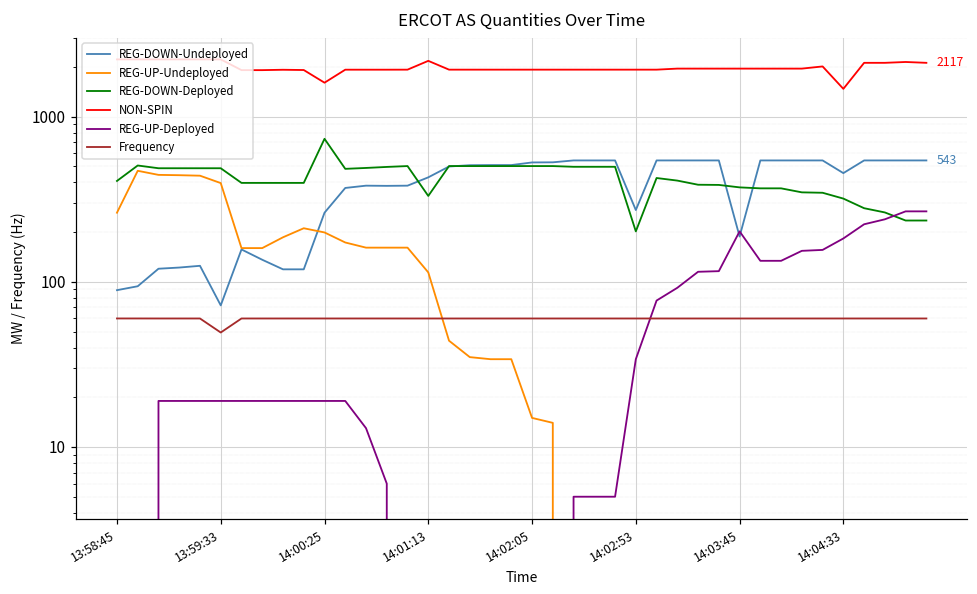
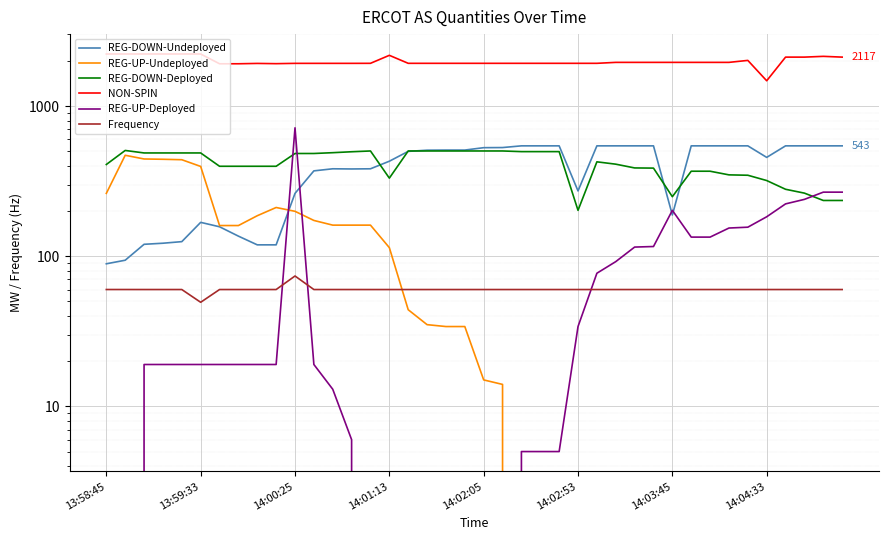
  {
    "REG-DOWN-Undeployed": {
      "13:58:45": 90,
-     "13:59:33": 70,
+     "13:59:33": 170,
      "14:00:25": 260,
      "14:01:13": 430,
      "14:02:05": 530,
      "14:02:53": 270,
      "14:03:45": 190,
      "14:04:33": 460
    },
    "REG-UP-Undeployed": {
      "13:58:45": 260,
      "13:59:33": 400,
      "14:00:25": 200,
      "14:01:13": 110,
      "14:02:05": 15
    },
    "REG-DOWN-Deployed": {
      "13:58:45": 410,
      "13:59:33": 490,
-     "14:00:25": 700,
+     "14:00:25": 480,
      "14:01:13": 330,
      "14:02:05": 500,
      "14:02:53": 200,
-     "14:03:45": 370,
+     "14:03:45": 250,
      "14:04:33": 320
    },
    "NON-SPIN": {
-     "14:00:25": 1600,
+     "14:00:25": 1900,
      "14:01:13": 2200,
      "14:02:05": 1900,
      "14:02:53": 1900,
      "14:03:45": 2000,
      "14:04:33": 1500
    },
    "REG-UP-Deployed": {
      "13:59:33": 19,
-     "14:00:25": 19,
+     "14:00:25": 700,
      "14:02:53": 34,
      "14:03:45": 200,
      "14:04:33": 180
    },
    "Frequency": {
      "13:58:45": 60,
      "13:59:33": 49,
-     "14:00:25": 60,
+     "14:00:25": 70,
      "14:01:13": 60,
      "14:02:05": 60,
      "14:02:53": 60,
      "14:03:45": 60,
      "14:04:33": 60
    }
  }
